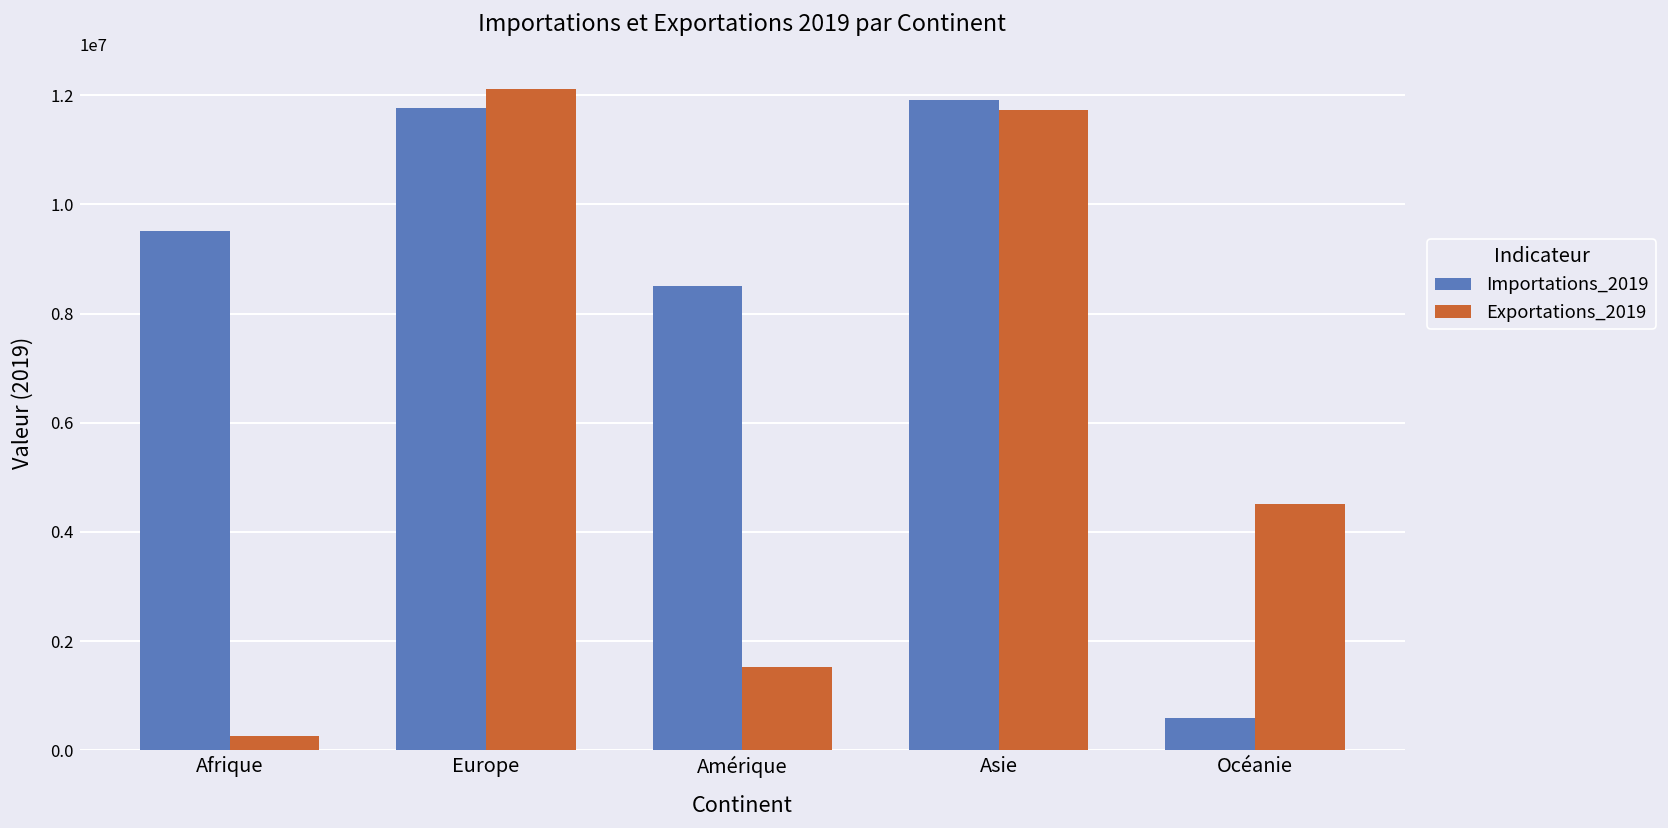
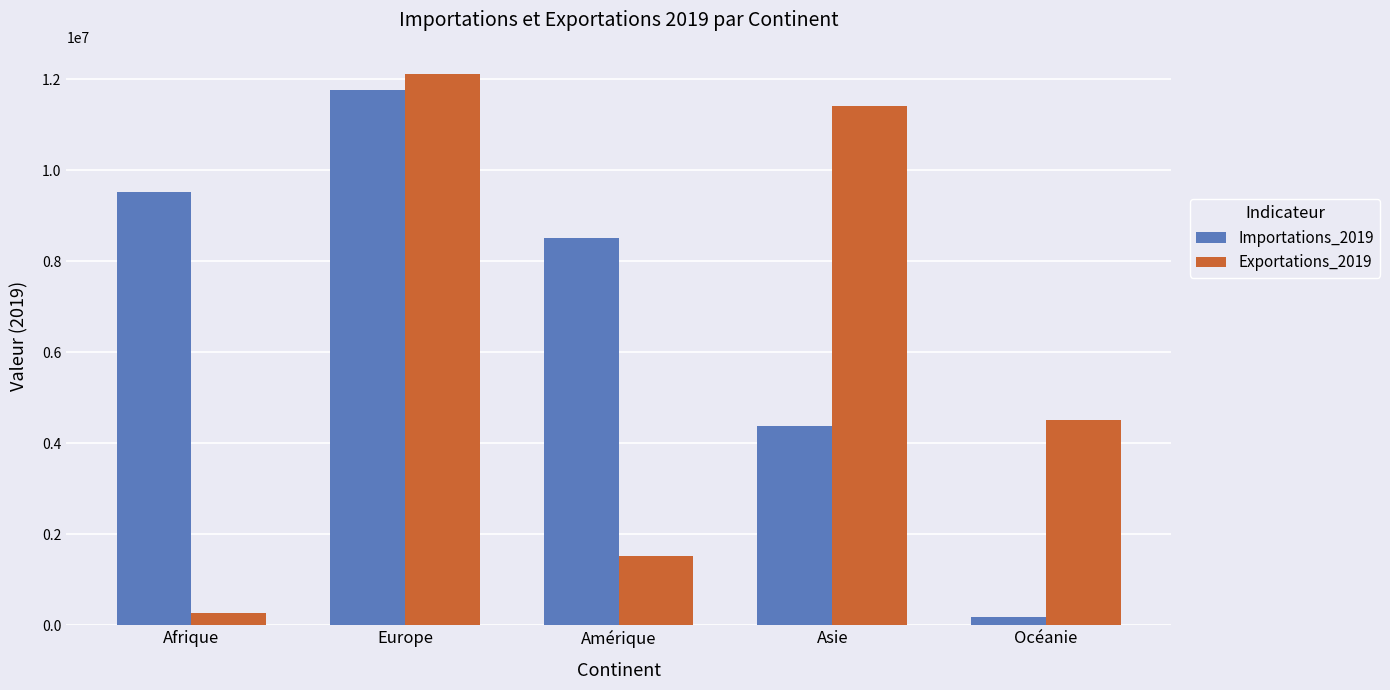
  {
    "Importations_2019": {
      "Afrique": 9500000,
      "Europe": 11800000,
      "Amérique": 8500000,
-     "Asie": 11900000,
-     "Océanie": 600000
+     "Asie": 4400000,
+     "Océanie": 200000
    },
    "Exportations_2019": {
      "Afrique": 300000,
      "Europe": 12100000,
      "Amérique": 1500000,
-     "Asie": 11700000,
+     "Asie": 11400000,
      "Océanie": 4500000
    }
  }
